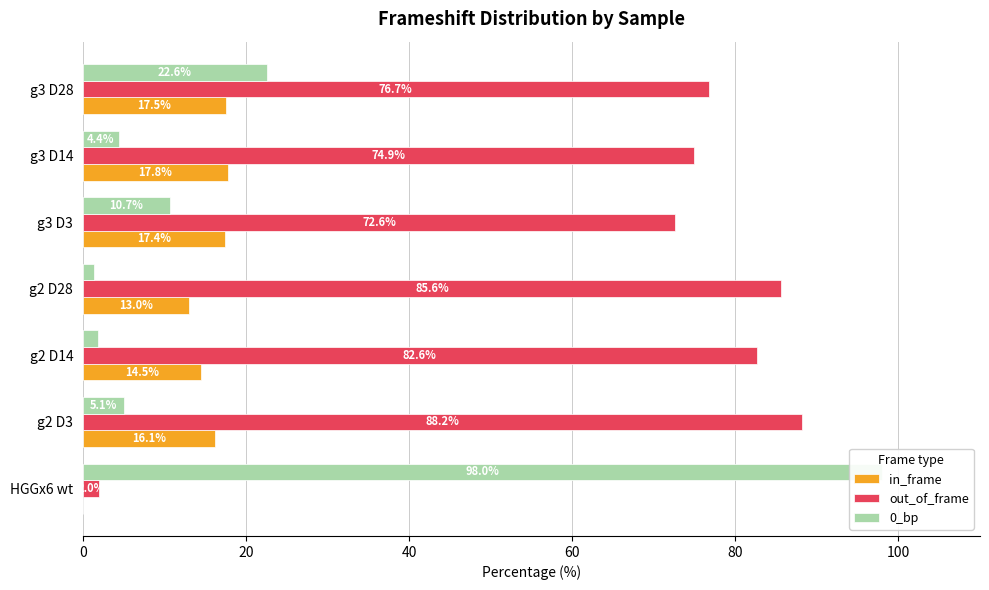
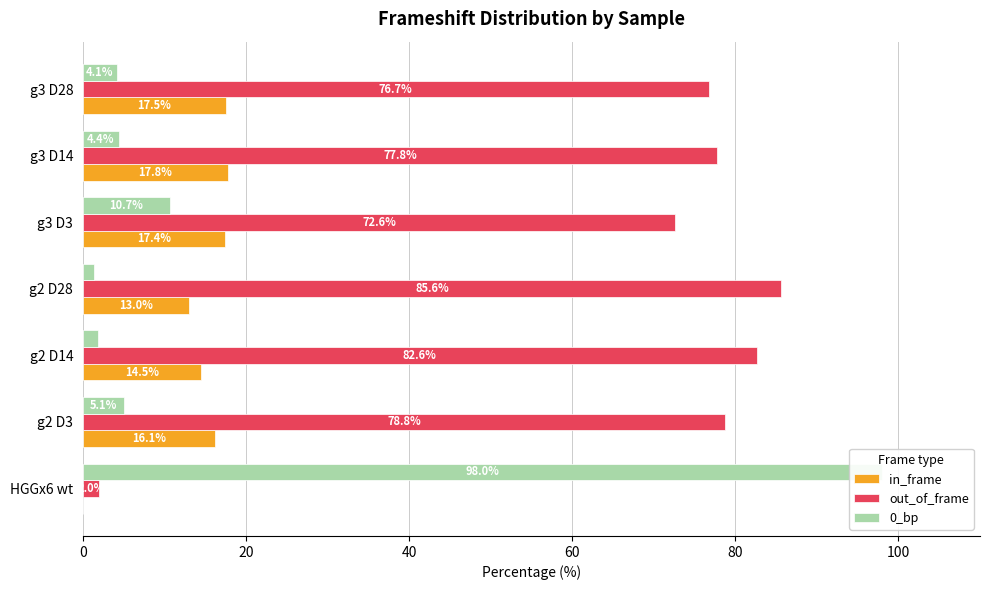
  {
    "in_frame": {
      "g3 D28": "17.5%",
      "g3 D14": "17.8%",
      "g3 D3": "17.4%",
      "g2 D28": "13.0%",
      "g2 D14": "14.5%",
      "g2 D3": "16.1%"
    },
    "out_of_frame": {
      "g3 D28": "76.7%",
-     "g3 D14": "74.9%",
+     "g3 D14": "77.8%",
      "g3 D3": "72.6%",
      "g2 D28": "85.6%",
      "g2 D14": "82.6%",
-     "g2 D3": "88.2%"
+     "g2 D3": "78.8%"
    },
    "0_bp": {
-     "g3 D28": "22.6%",
+     "g3 D28": "4.1%",
      "g3 D14": "4.4%",
      "g3 D3": "10.7%",
      "g2 D3": "5.1%"
    }
  }
